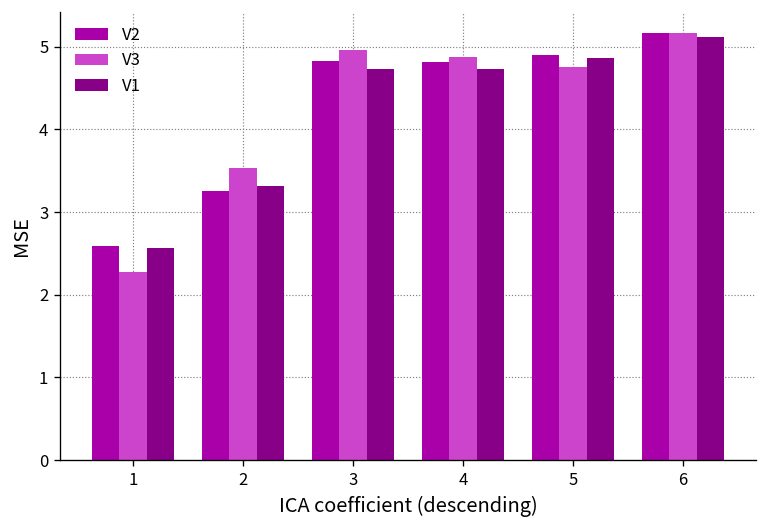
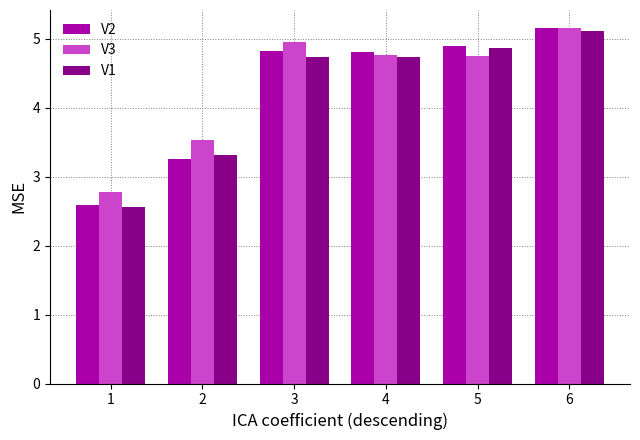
  {
    "V3": {
-     "1": 2.3,
+     "1": 2.8,
      "2": 3.5,
      "3": 5.0,
-     "4": 4.9,
+     "4": 4.8,
      "5": 4.8,
      "6": 5.2
    }
  }
